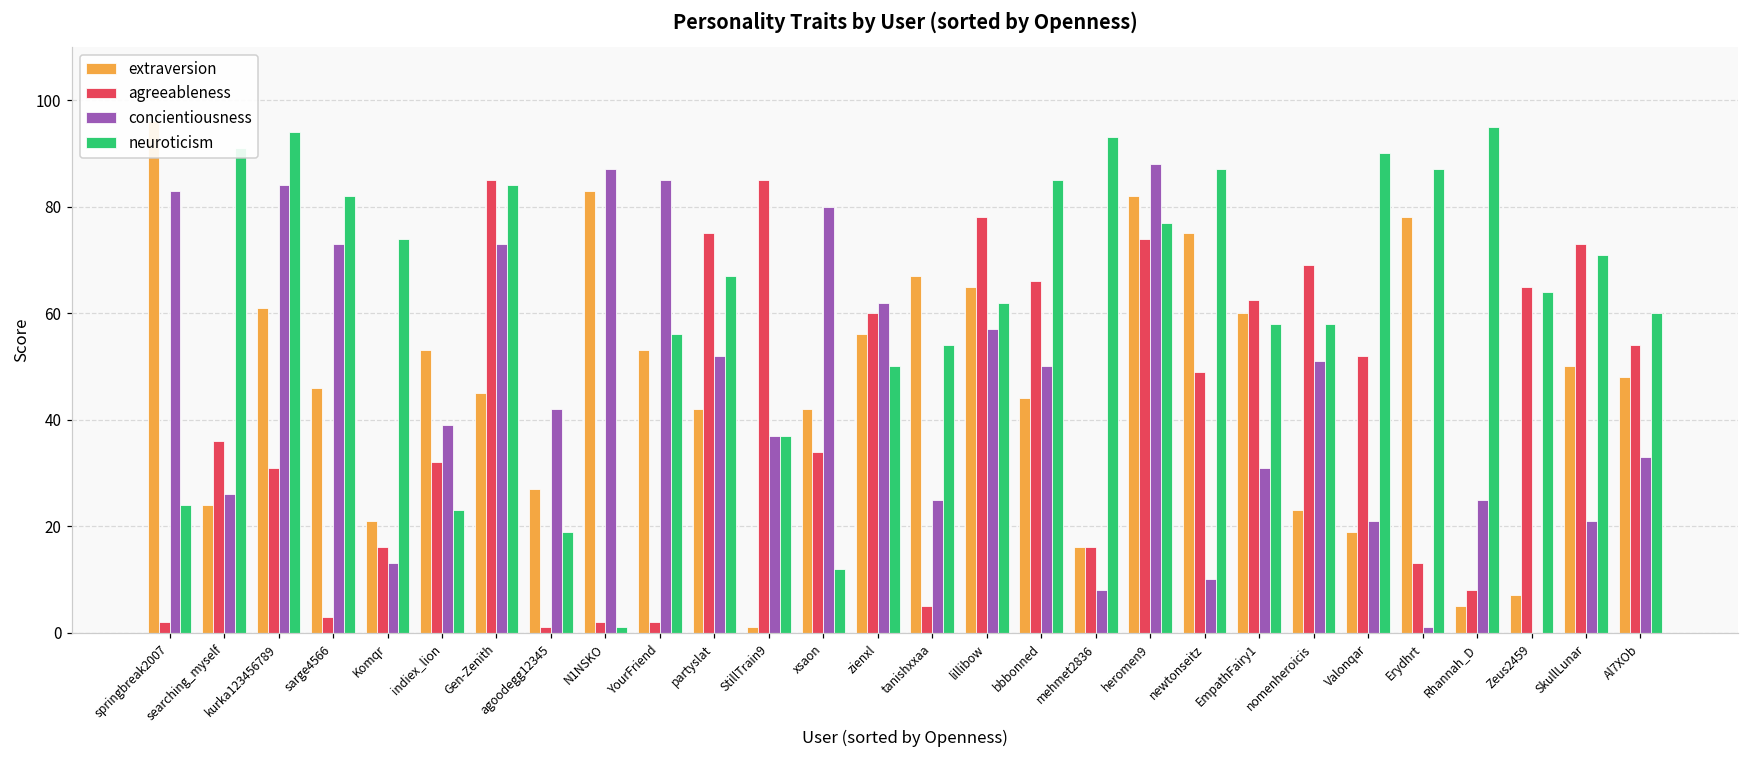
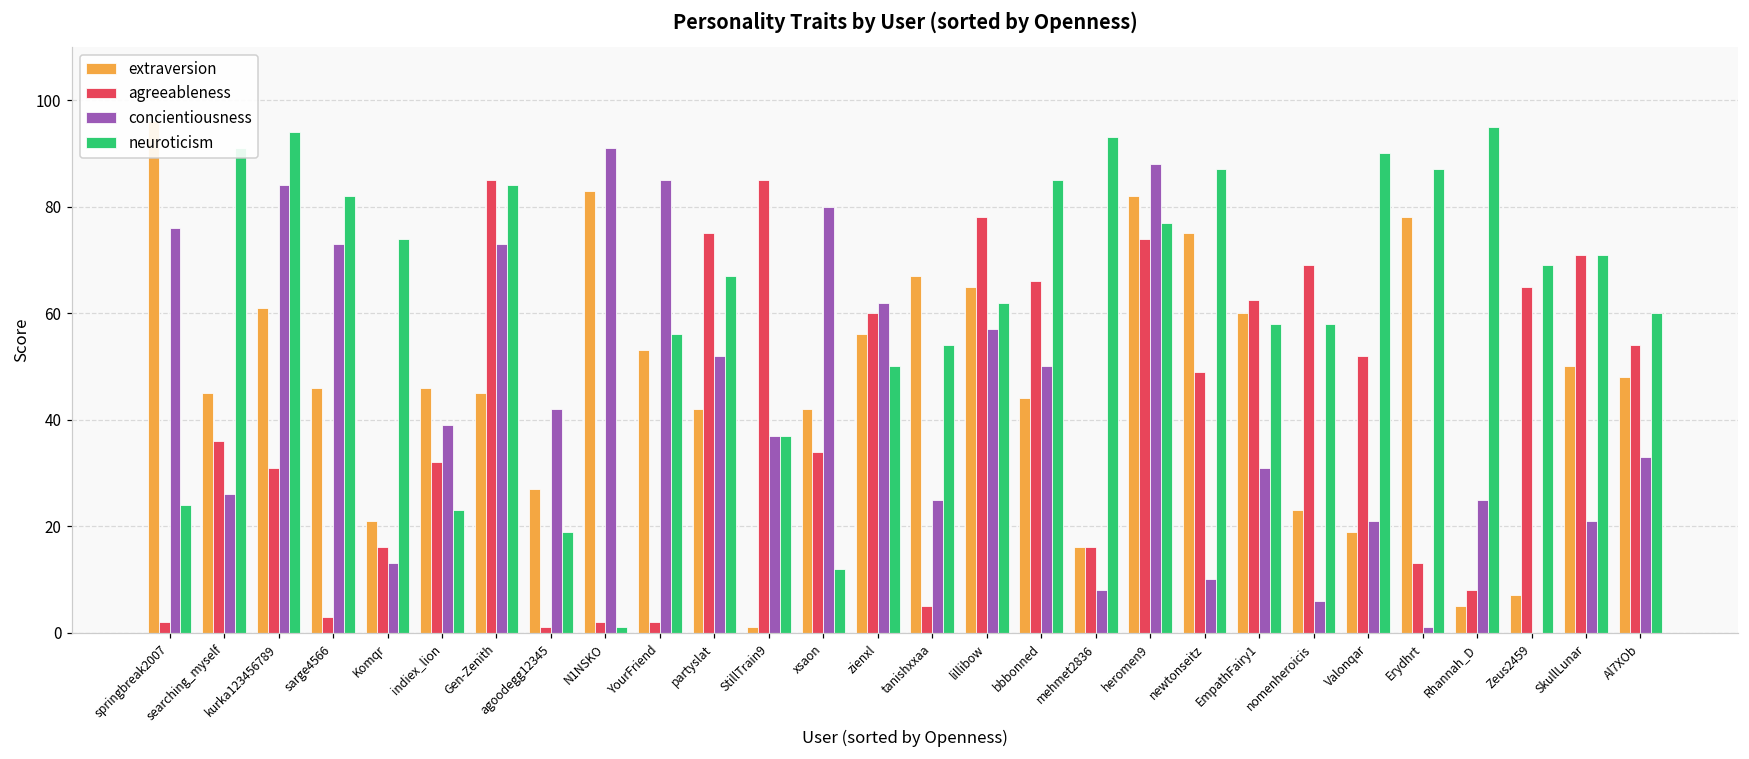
  {
    "extraversion": {
-     "searching_myself": 24,
+     "searching_myself": 45,
      "kurka123456789": 61,
      "sarge4566": 46,
      "Komqr": 21,
-     "indiex_lion": 53,
+     "indiex_lion": 46,
      "Gen-Zenith": 45,
      "agoodegg12345": 27,
      "N1NSKO": 83,
      "YourFriend": 53,
      "partyslat": 42,
      "StillTrain9": 1,
      "xsaon": 42,
      "zienxl": 56,
      "tanishxxaa": 67,
      "lillibow": 65,
      "bbbonned": 44,
      "mehmet2836": 16,
      "heromen9": 82,
      "newtonseitz": 75,
      "EmpathFairy1": 60,
      "nomenheroicis": 23,
      "Valonqar": 19,
      "Erydhrt": 78,
      "Rhannah_D": 5,
      "Zeus2459": 7,
      "SkullLunar": 50,
      "Al7XOb": 48
    },
    "agreeableness": {
      "springbreak2007": 2,
      "searching_myself": 36,
      "kurka123456789": 31,
      "sarge4566": 3,
      "Komqr": 16,
      "indiex_lion": 32,
      "Gen-Zenith": 85,
      "agoodegg12345": 1,
      "N1NSKO": 2,
      "YourFriend": 2,
      "partyslat": 75,
      "StillTrain9": 85,
      "xsaon": 34,
      "zienxl": 60,
      "tanishxxaa": 5,
      "lillibow": 78,
      "bbbonned": 66,
      "mehmet2836": 16,
      "heromen9": 74,
      "newtonseitz": 49,
      "EmpathFairy1": 63,
      "nomenheroicis": 69,
      "Valonqar": 52,
      "Erydhrt": 13,
      "Rhannah_D": 8,
      "Zeus2459": 65,
-     "SkullLunar": 73,
+     "SkullLunar": 71,
      "Al7XOb": 54
    },
    "concientiousness": {
-     "springbreak2007": 83,
+     "springbreak2007": 76,
      "searching_myself": 26,
      "kurka123456789": 84,
      "sarge4566": 73,
      "Komqr": 13,
      "indiex_lion": 39,
      "Gen-Zenith": 73,
      "agoodegg12345": 42,
-     "N1NSKO": 87,
+     "N1NSKO": 91,
      "YourFriend": 85,
      "partyslat": 52,
      "StillTrain9": 37,
      "xsaon": 80,
      "zienxl": 62,
      "tanishxxaa": 25,
      "lillibow": 57,
      "bbbonned": 50,
      "mehmet2836": 8,
      "heromen9": 88,
      "newtonseitz": 10,
      "EmpathFairy1": 31,
-     "nomenheroicis": 51,
+     "nomenheroicis": 6,
      "Valonqar": 21,
      "Erydhrt": 1,
      "Rhannah_D": 25,
      "Zeus2459": 0,
      "SkullLunar": 21,
      "Al7XOb": 33
    },
    "neuroticism": {
      "springbreak2007": 24,
      "kurka123456789": 94,
      "sarge4566": 82,
      "Komqr": 74,
      "indiex_lion": 23,
      "Gen-Zenith": 84,
      "agoodegg12345": 19,
      "N1NSKO": 1,
      "YourFriend": 56,
      "partyslat": 67,
      "StillTrain9": 37,
      "xsaon": 12,
      "zienxl": 50,
      "tanishxxaa": 54,
      "lillibow": 62,
      "bbbonned": 85,
      "mehmet2836": 93,
      "heromen9": 77,
      "newtonseitz": 87,
      "EmpathFairy1": 58,
      "nomenheroicis": 58,
      "Valonqar": 90,
      "Erydhrt": 87,
      "Rhannah_D": 95,
-     "Zeus2459": 64,
+     "Zeus2459": 69,
      "SkullLunar": 71,
      "Al7XOb": 60
    }
  }
